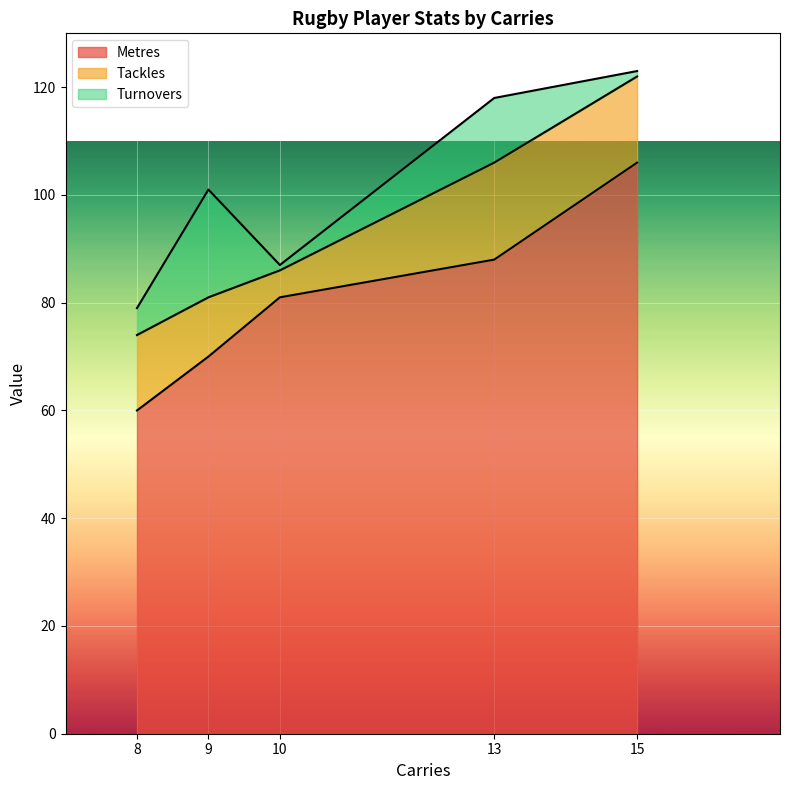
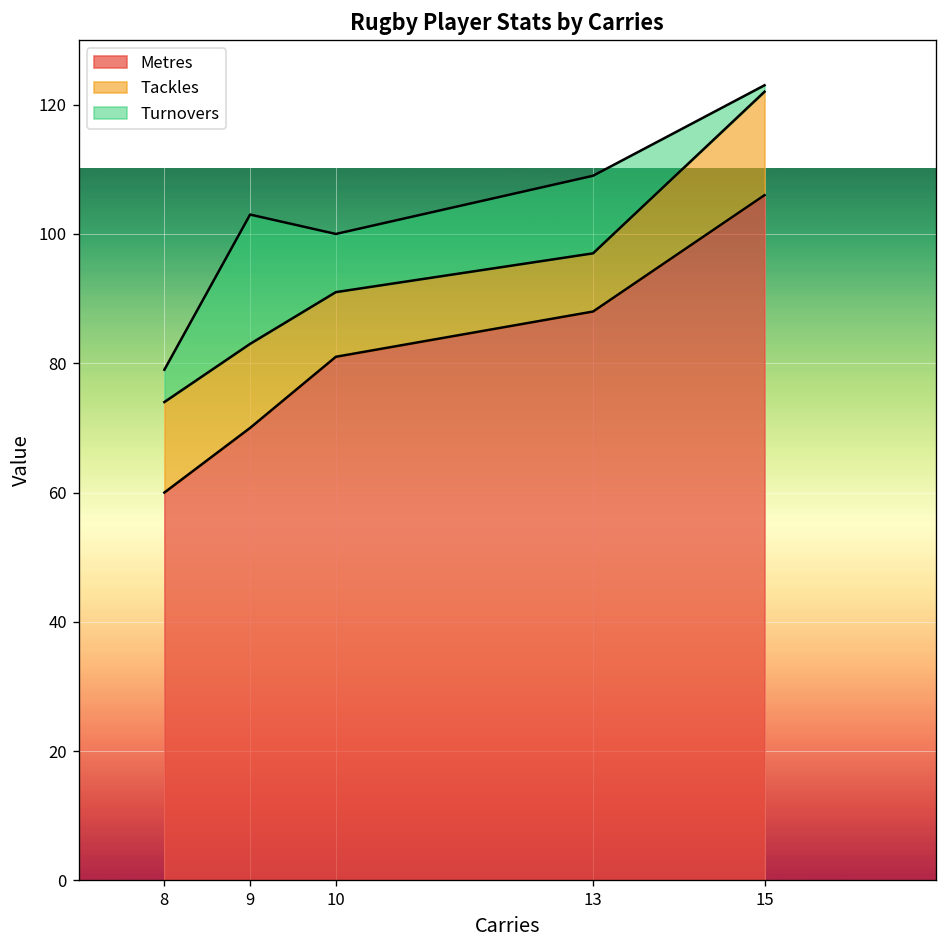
  {
    "Metres": {
      "8": 60,
      "9": 70,
      "10": 81,
      "13": 88,
      "15": 106
    },
    "Tackles": {
      "8": 14,
-     "9": 11,
-     "10": 5,
-     "13": 18,
+     "9": 13,
+     "10": 10,
+     "13": 9,
      "15": 16
    },
    "Turnovers": {
      "8": 5,
      "9": 20,
-     "10": 1,
+     "10": 9,
      "13": 12,
      "15": 1
    }
  }
